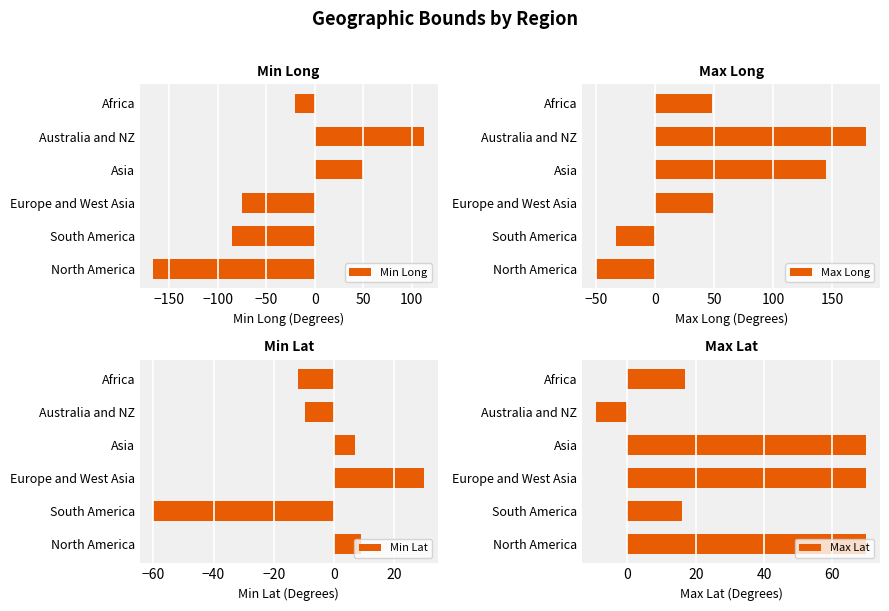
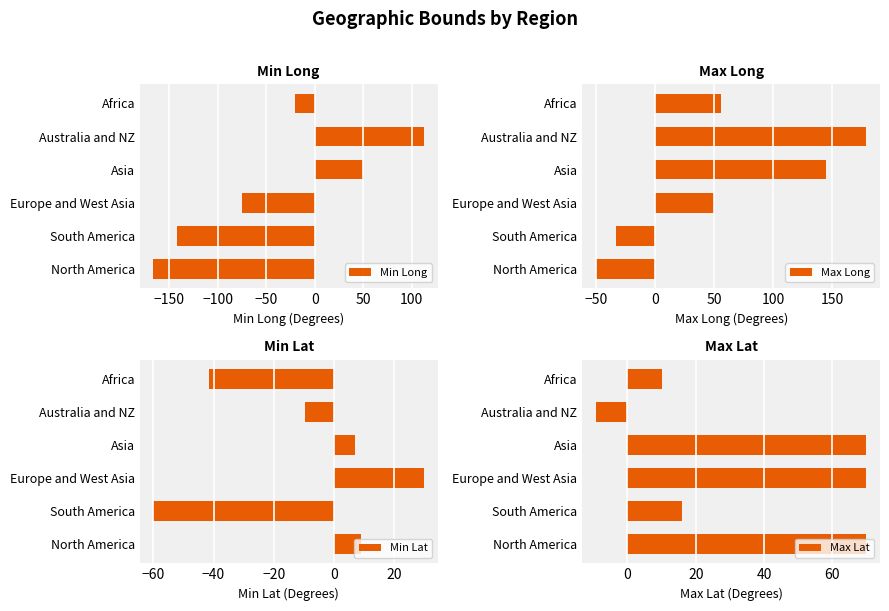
  {
    "Min Long": {
      "Africa": -20,
      "Australia and NZ": 110,
      "Asia": 50,
      "Europe and West Asia": -70,
-     "South America": -90,
+     "South America": -140,
      "North America": -170
    },
    "Max Long": {
-     "Africa": 48,
+     "Africa": 56,
      "Australia and NZ": 179,
      "Asia": 145,
      "Europe and West Asia": 50,
      "South America": -33,
      "North America": -50
    },
    "Min Lat": {
-     "Africa": -12,
+     "Africa": -42,
      "Australia and NZ": -10,
      "Asia": 7,
      "Europe and West Asia": 30,
      "South America": -60
    },
    "Max Lat": {
-     "Africa": 17,
+     "Africa": 10,
      "Australia and NZ": -9,
      "Asia": 70,
      "Europe and West Asia": 70,
      "South America": 16
    }
  }
